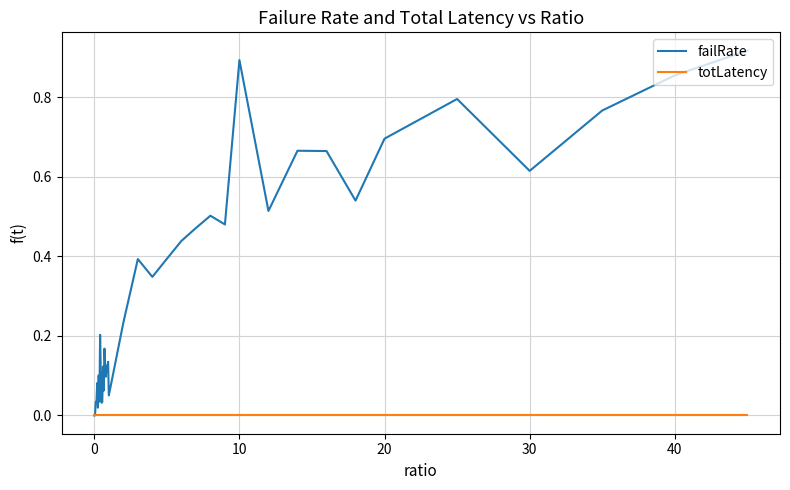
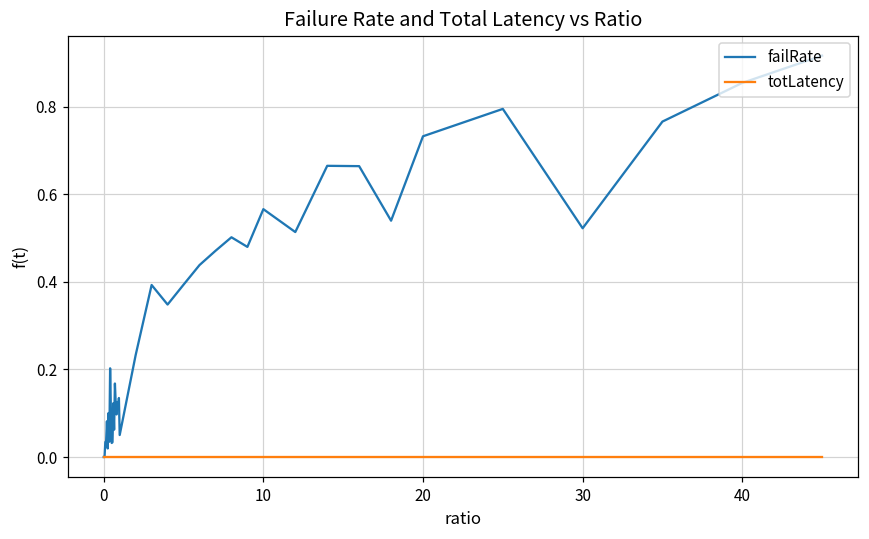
  {
    "failRate": {
-     "10": 0.89,
-     "20": 0.70,
-     "30": 0.61
+     "10": 0.57,
+     "20": 0.73,
+     "30": 0.52
    },
    "totLatency": {
      "10": 0.00,
      "20": 0.00,
      "30": 0.00,
      "40": 0.00
    }
  }
